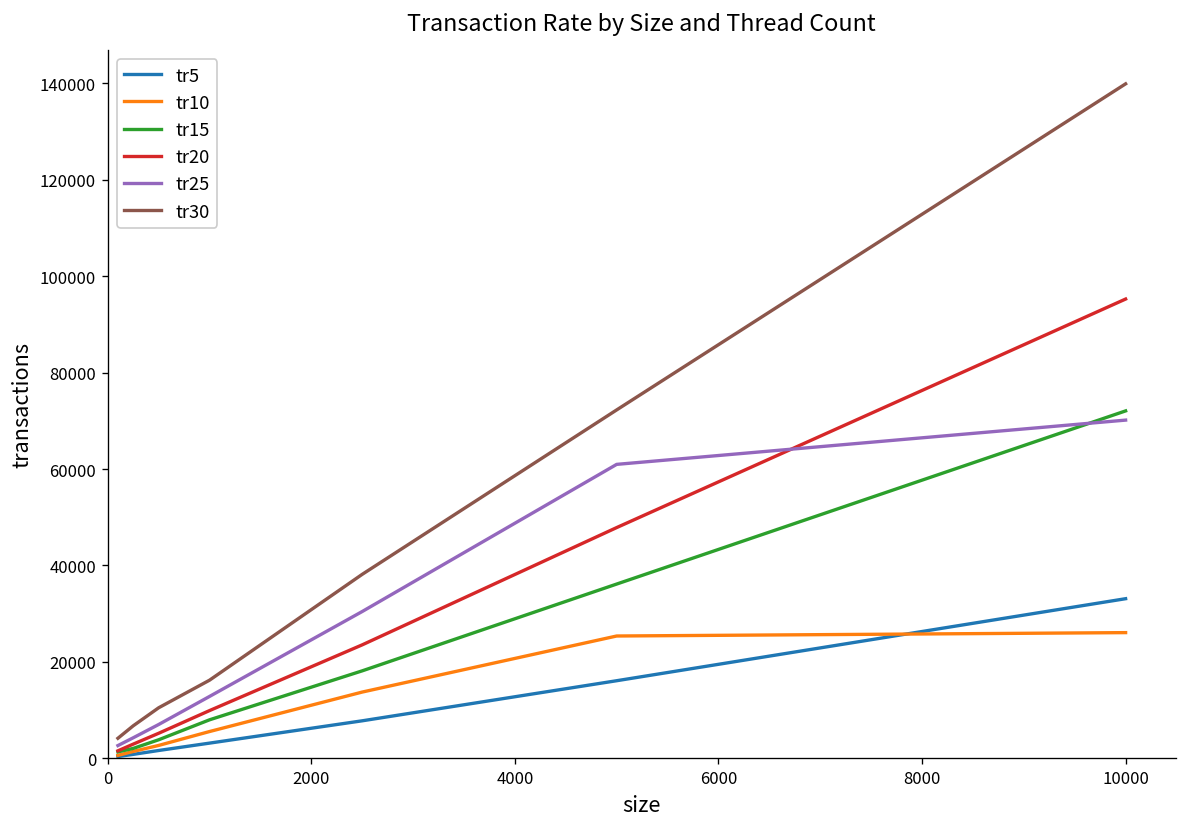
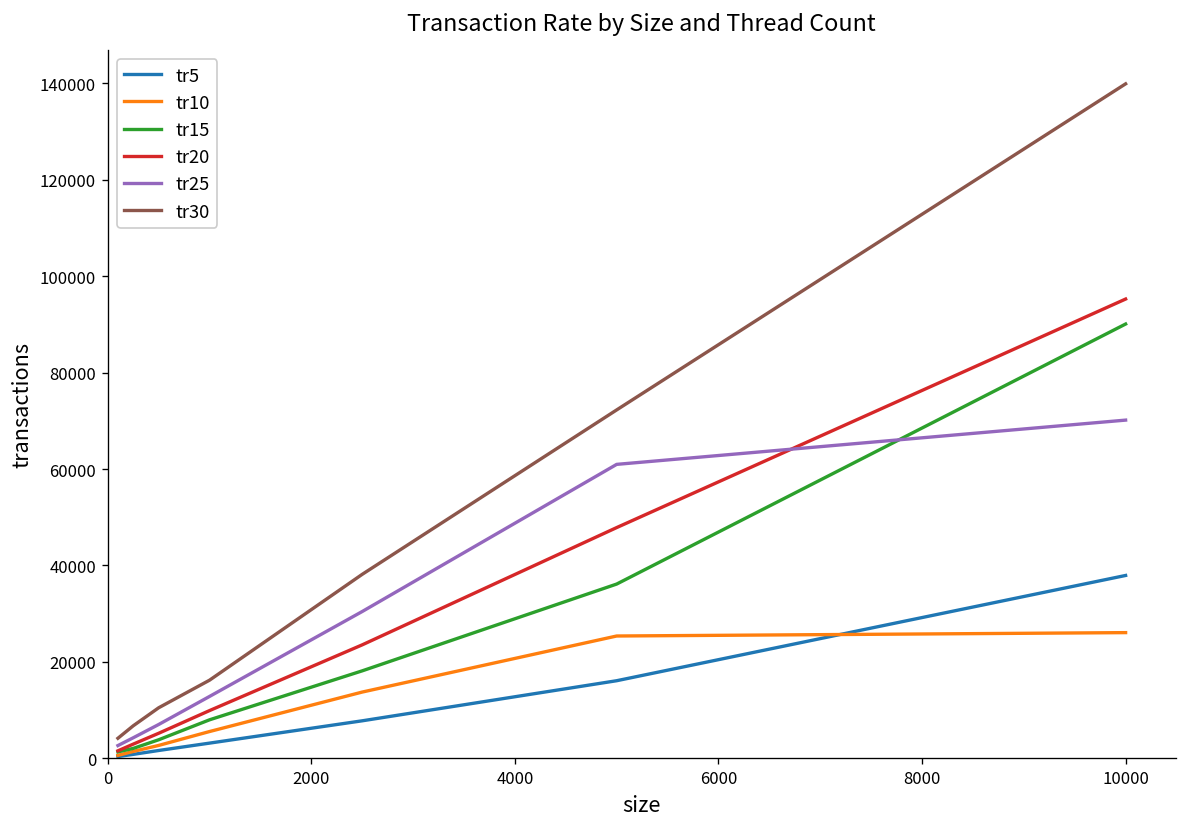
  {
    "tr5": {
-     "10000": 33000
+     "10000": 38000
    },
    "tr10": {
      "10000": 26000
    },
    "tr15": {
-     "10000": 72000
+     "10000": 90000
    },
    "tr20": {
      "10000": 95000
    },
    "tr25": {
      "10000": 70000
    },
    "tr30": {
      "10000": 140000
    }
  }
